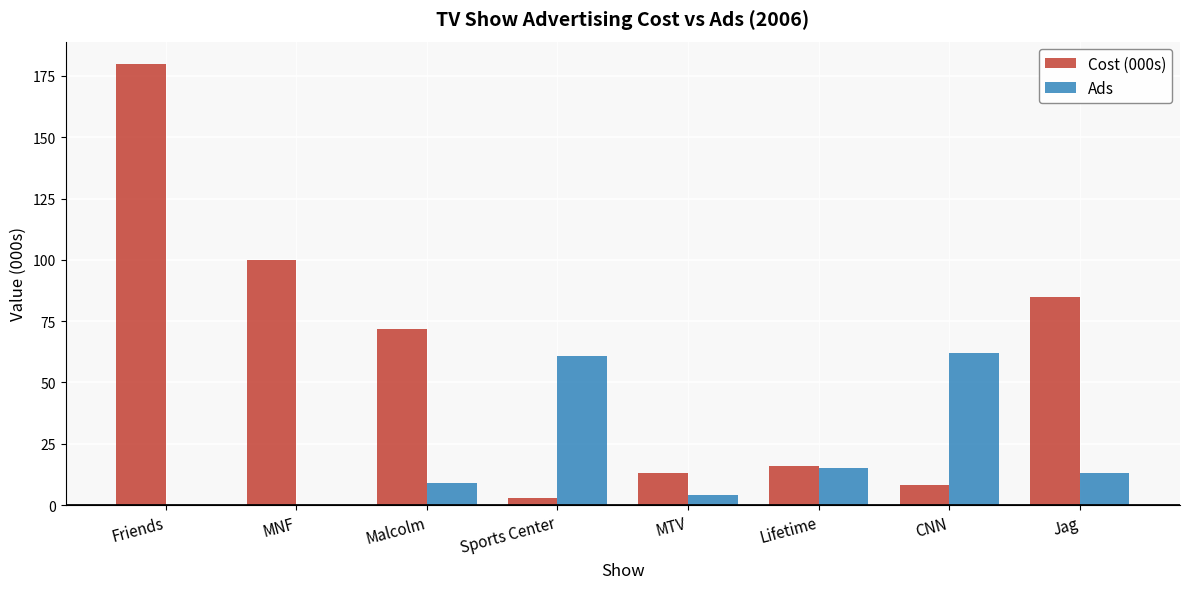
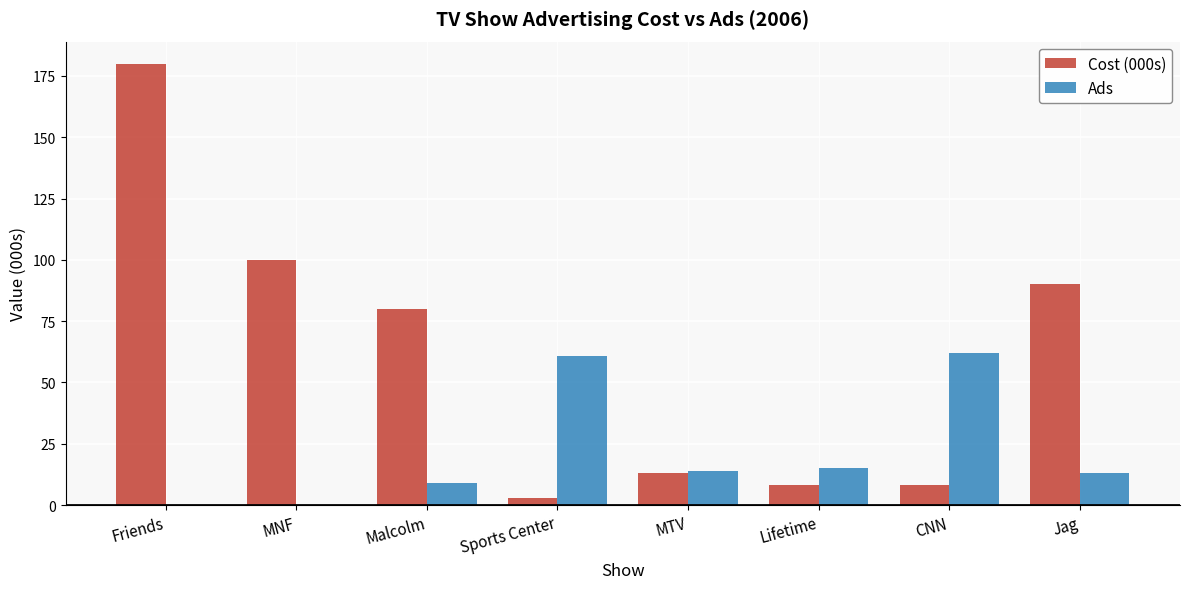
  {
    "Cost (000s)": {
      "Friends": 180,
      "MNF": 100,
-     "Malcolm": 72,
+     "Malcolm": 80,
      "Sports Center": 3,
      "MTV": 13,
-     "Lifetime": 16,
+     "Lifetime": 8,
      "CNN": 8,
-     "Jag": 85
+     "Jag": 90
    },
    "Ads": {
      "Friends": 0,
      "MNF": 0,
      "Malcolm": 9,
      "Sports Center": 61,
-     "MTV": 4,
+     "MTV": 14,
      "Lifetime": 15,
      "CNN": 62,
      "Jag": 13
    }
  }
